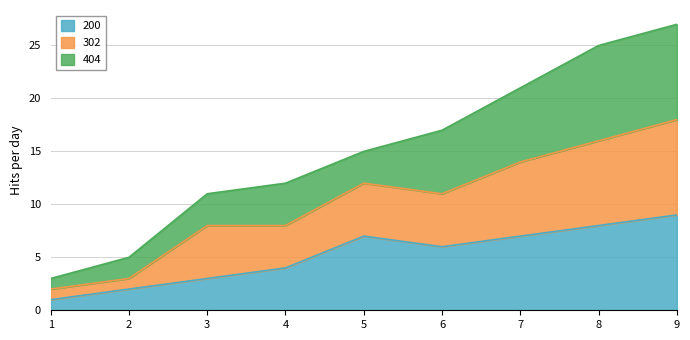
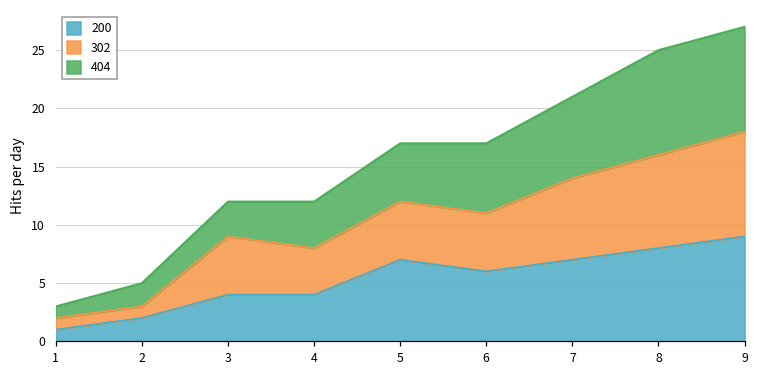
  {
    "200": {
      "1": 1,
      "2": 2,
-     "3": 3,
+     "3": 4,
      "4": 4,
      "5": 7,
      "6": 6,
      "7": 7,
      "8": 8,
      "9": 9
    },
    "302": {
      "1": 1,
      "2": 1,
      "3": 5,
      "4": 4,
      "5": 5,
      "6": 5,
      "7": 7,
      "8": 8,
      "9": 9
    },
    "404": {
      "1": 1,
      "2": 2,
      "3": 3,
      "4": 4,
-     "5": 3,
+     "5": 5,
      "6": 6,
      "7": 7,
      "8": 9,
      "9": 9
    }
  }
